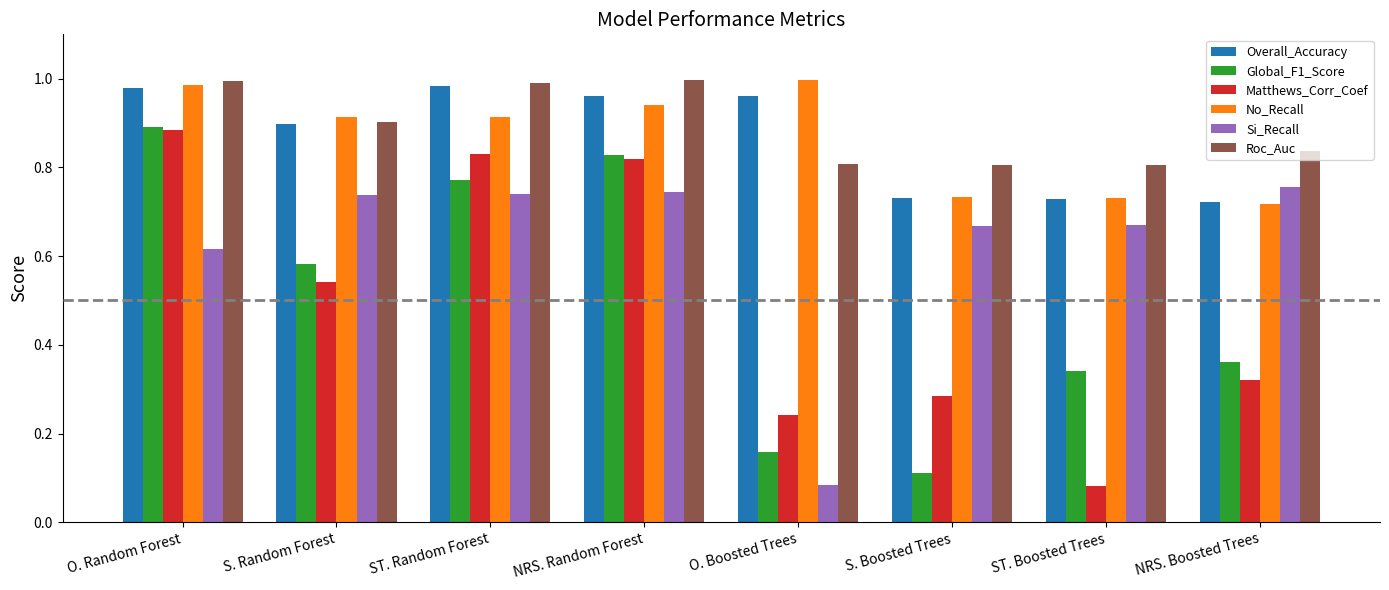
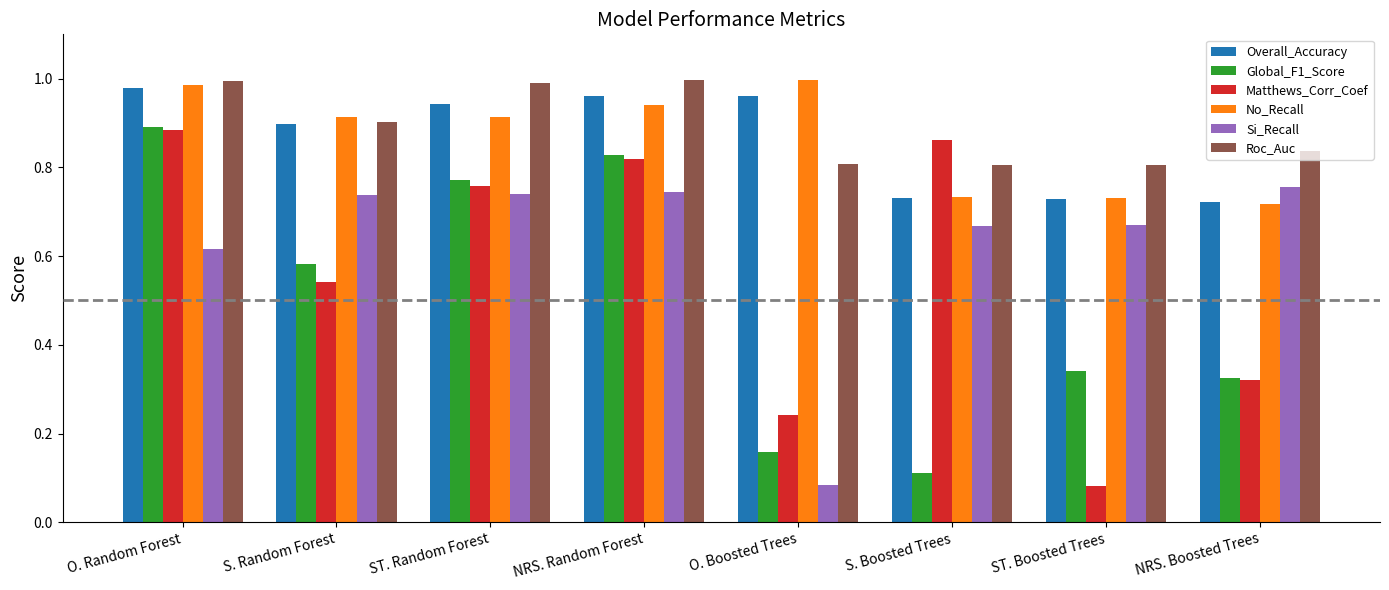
  {
    "Overall_Accuracy": {
      "O. Random Forest": 0.98,
      "S. Random Forest": 0.90,
-     "ST. Random Forest": 0.98,
+     "ST. Random Forest": 0.94,
      "NRS. Random Forest": 0.96,
      "O. Boosted Trees": 0.96,
      "S. Boosted Trees": 0.73,
      "ST. Boosted Trees": 0.73,
      "NRS. Boosted Trees": 0.72
    },
    "Global_F1_Score": {
      "O. Random Forest": 0.89,
      "S. Random Forest": 0.58,
      "ST. Random Forest": 0.77,
      "NRS. Random Forest": 0.83,
      "O. Boosted Trees": 0.16,
      "S. Boosted Trees": 0.11,
      "ST. Boosted Trees": 0.34,
-     "NRS. Boosted Trees": 0.36
+     "NRS. Boosted Trees": 0.33
    },
    "Matthews_Corr_Coef": {
      "O. Random Forest": 0.88,
      "S. Random Forest": 0.54,
-     "ST. Random Forest": 0.83,
+     "ST. Random Forest": 0.76,
      "NRS. Random Forest": 0.82,
      "O. Boosted Trees": 0.24,
-     "S. Boosted Trees": 0.29,
+     "S. Boosted Trees": 0.86,
      "ST. Boosted Trees": 0.08,
      "NRS. Boosted Trees": 0.32
    },
    "No_Recall": {
      "O. Random Forest": 0.99,
      "S. Random Forest": 0.91,
      "ST. Random Forest": 0.91,
      "NRS. Random Forest": 0.94,
      "O. Boosted Trees": 1.00,
      "S. Boosted Trees": 0.73,
      "ST. Boosted Trees": 0.73,
      "NRS. Boosted Trees": 0.72
    },
    "Si_Recall": {
      "O. Random Forest": 0.62,
      "S. Random Forest": 0.74,
      "ST. Random Forest": 0.74,
      "NRS. Random Forest": 0.75,
      "O. Boosted Trees": 0.08,
      "S. Boosted Trees": 0.67,
      "ST. Boosted Trees": 0.67,
      "NRS. Boosted Trees": 0.76
    },
    "Roc_Auc": {
      "O. Random Forest": 1.00,
      "S. Random Forest": 0.90,
      "ST. Random Forest": 0.99,
      "NRS. Random Forest": 1.00,
      "O. Boosted Trees": 0.81,
      "S. Boosted Trees": 0.81,
      "ST. Boosted Trees": 0.81
    }
  }
